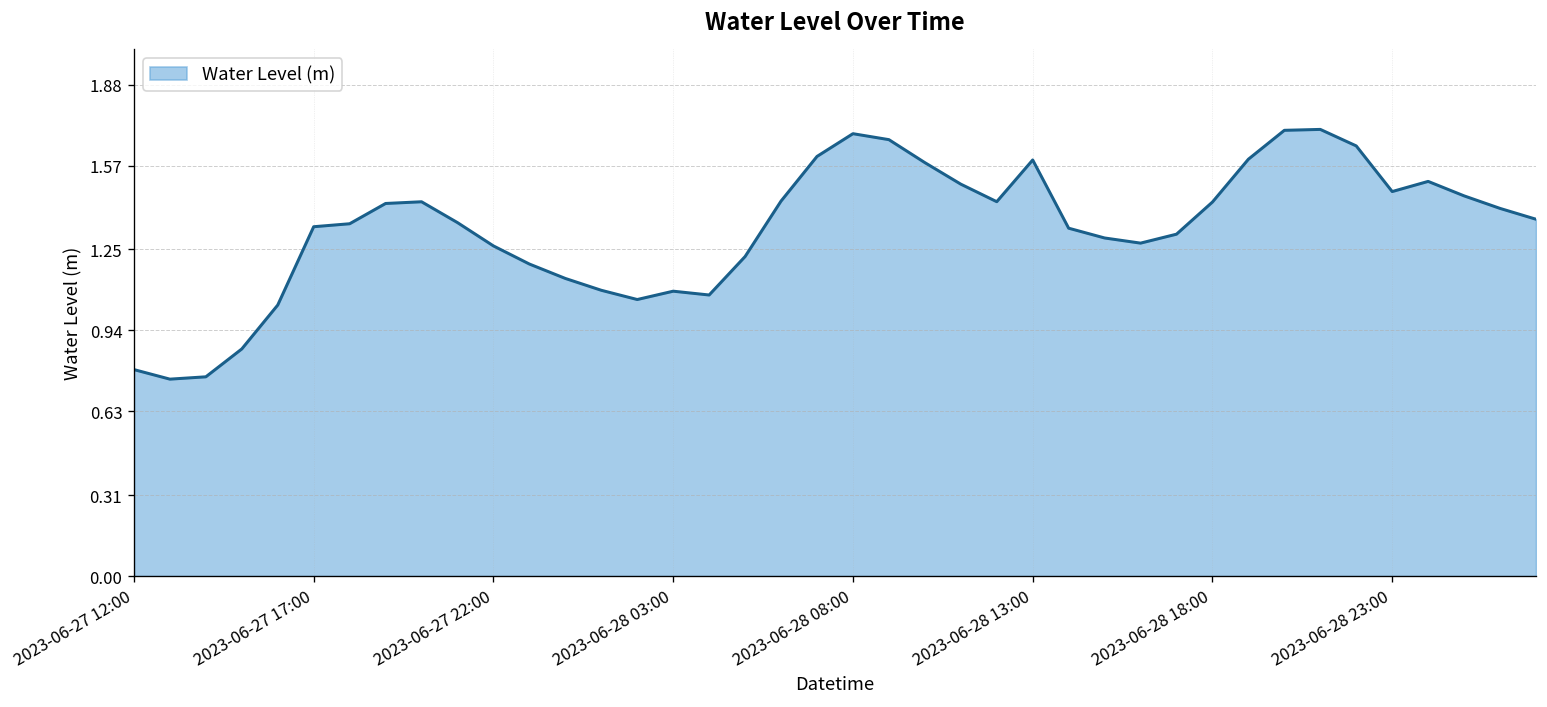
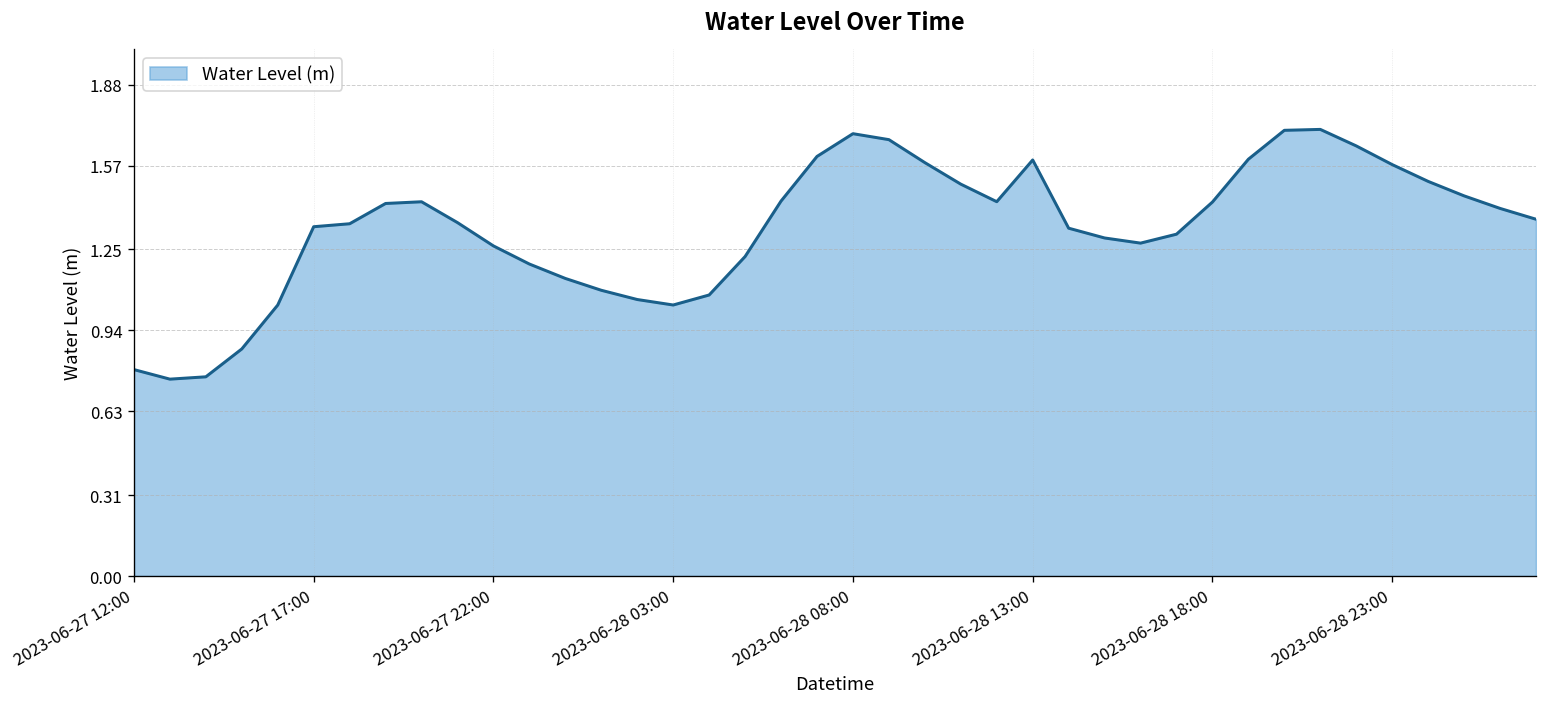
  {
    "2023-06-27 12:00": 0.79,
    "2023-06-27 17:00": 1.34,
    "2023-06-27 22:00": 1.26,
-   "2023-06-28 03:00": 1.09,
+   "2023-06-28 03:00": 1.04,
    "2023-06-28 08:00": 1.69,
    "2023-06-28 13:00": 1.59,
    "2023-06-28 18:00": 1.43,
-   "2023-06-28 23:00": 1.47
+   "2023-06-28 23:00": 1.57
  }
